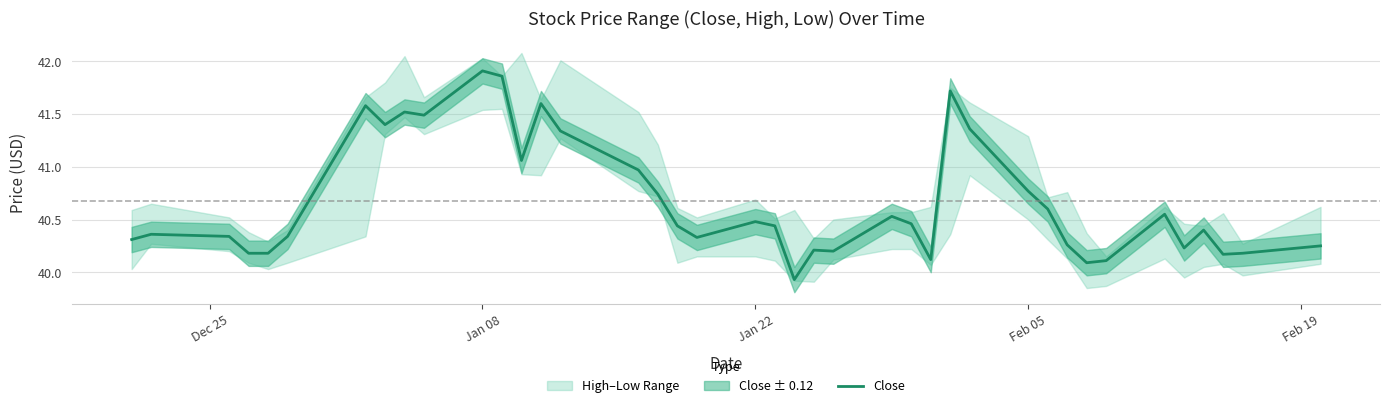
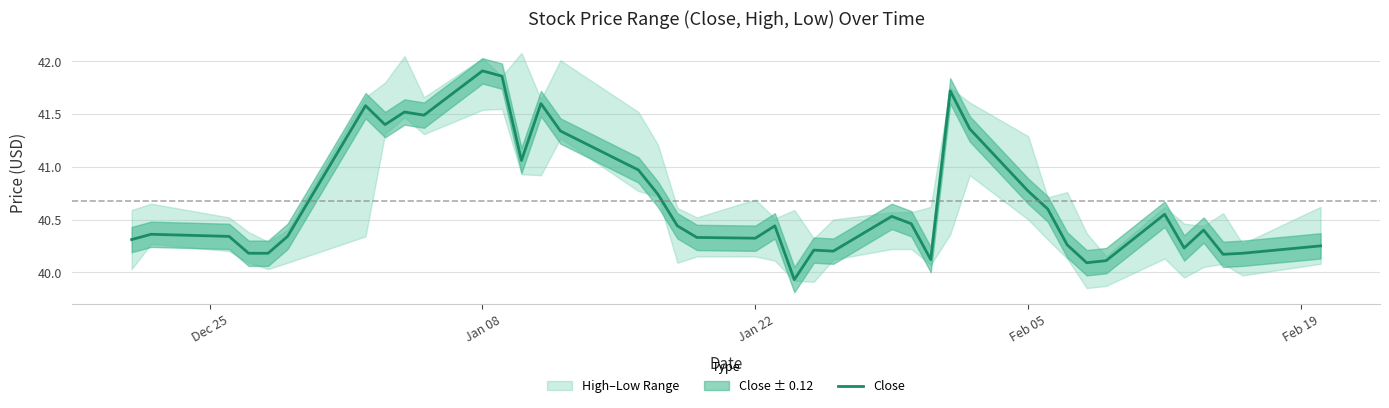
  {
    "Close": {
      "Jan 08": 41.91,
-     "Jan 22": 40.48,
+     "Jan 22": 40.32,
      "Feb 05": 40.77
    }
  }
